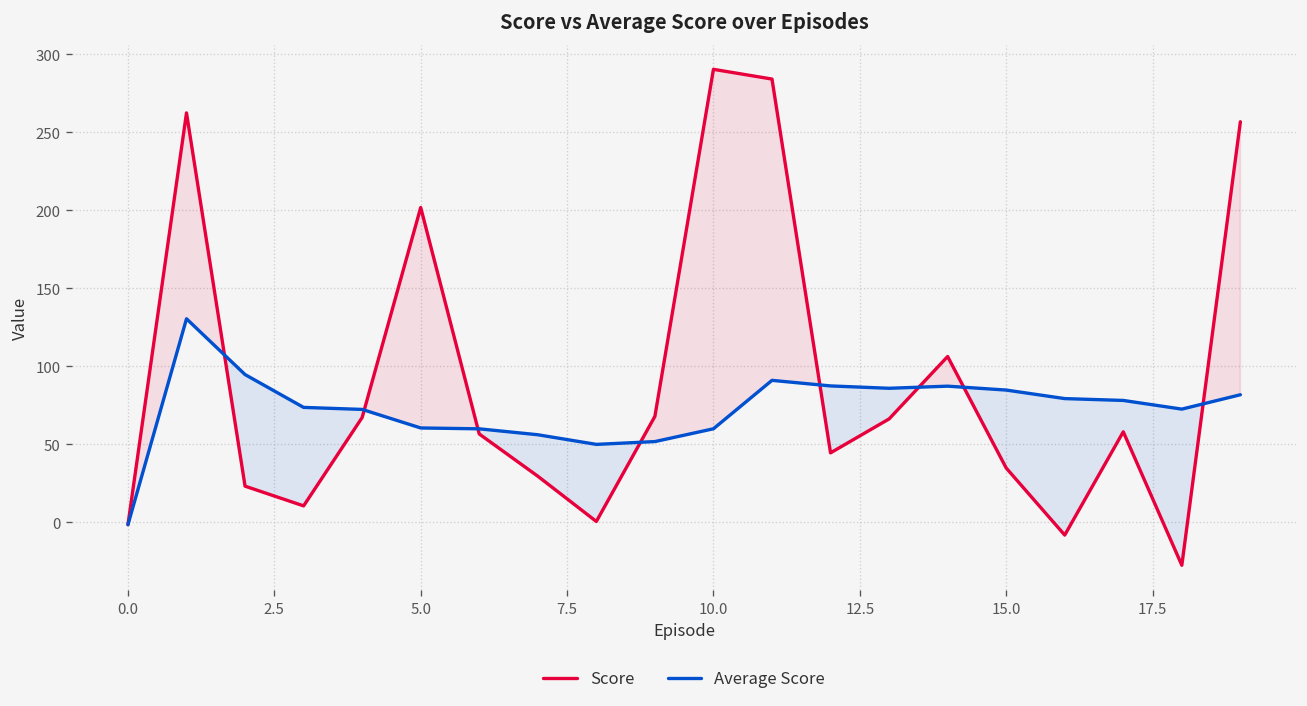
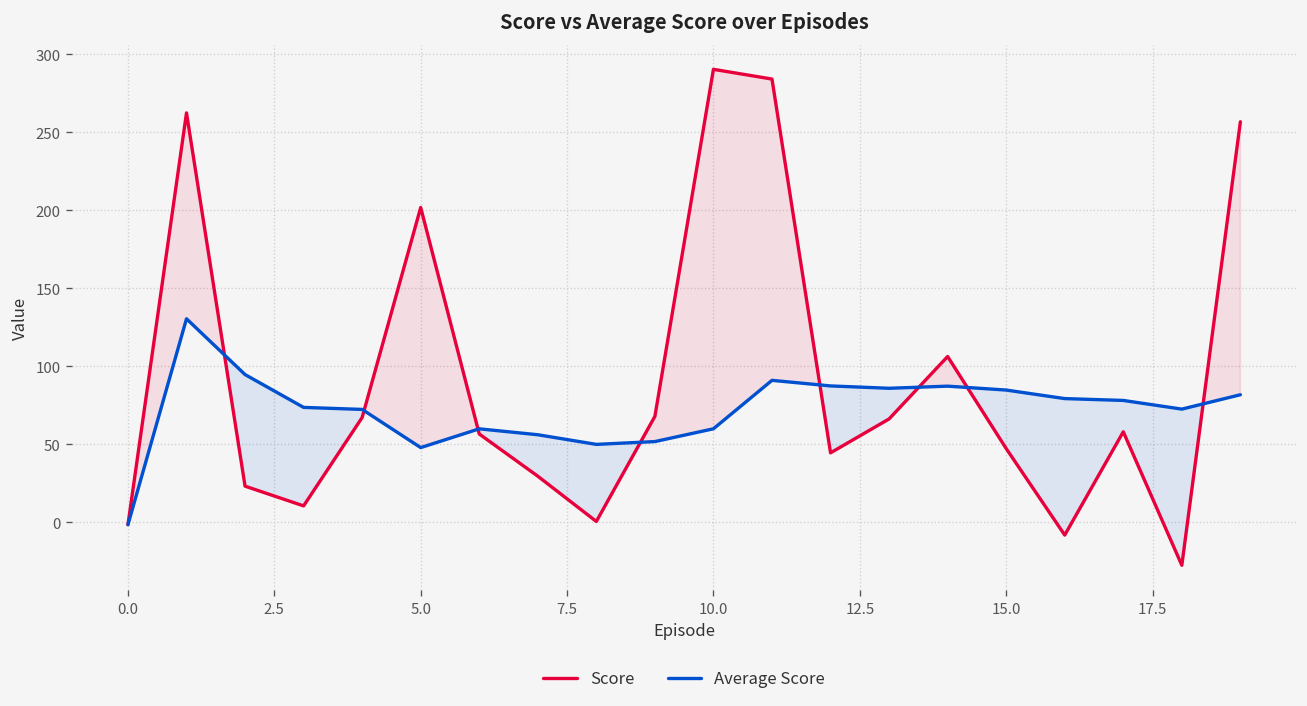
  {
    "Score": {
      "5.0": 202,
      "10.0": 290,
-     "15.0": 35
+     "15.0": 47
    },
    "Average Score": {
-     "5.0": 60,
+     "5.0": 48,
      "10.0": 60,
      "15.0": 85
    }
  }
